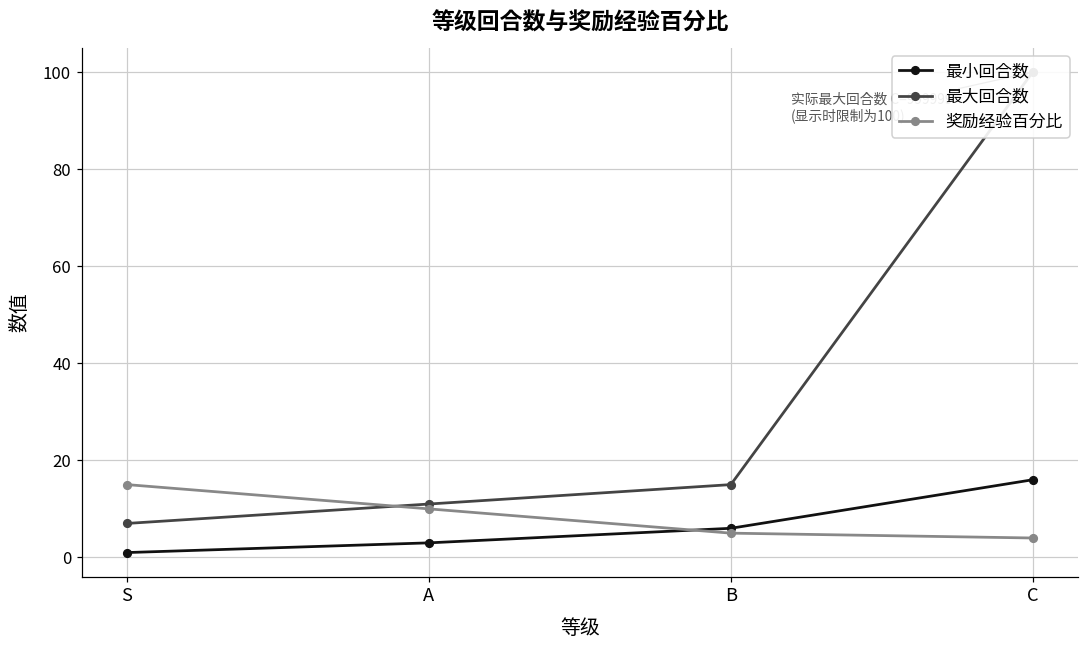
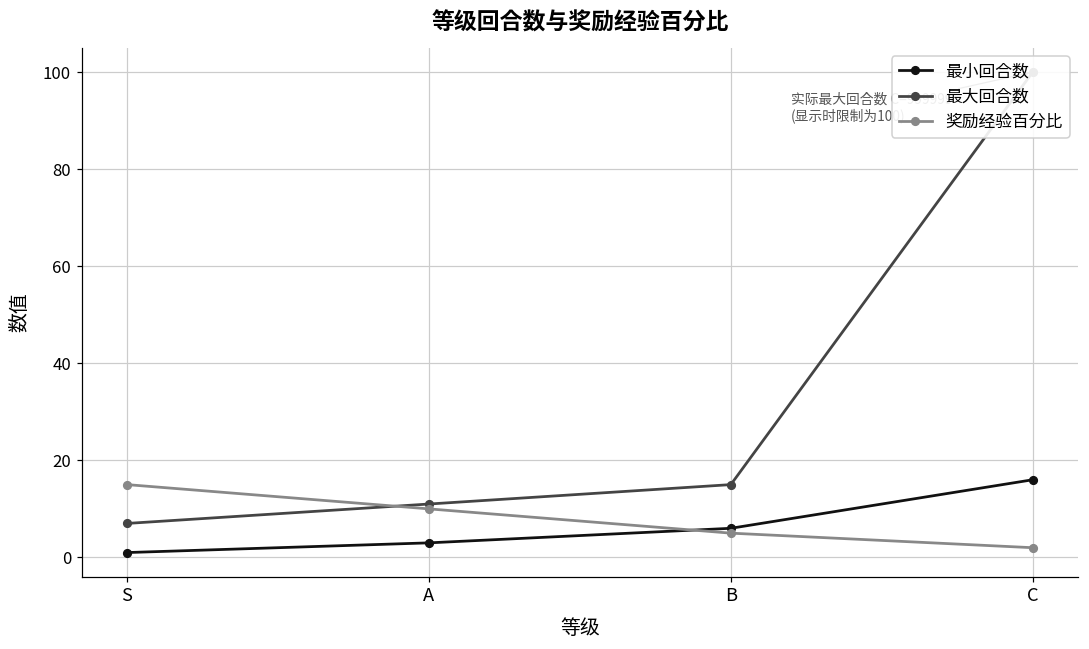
  {
    "最小回合数": {
      "S": 1,
      "A": 3,
      "B": 6,
      "C": 16
    },
    "最大回合数": {
      "S": 7,
      "A": 11,
      "B": 15
    },
    "奖励经验百分比": {
      "S": 15,
      "A": 10,
      "B": 5,
-     "C": 4
+     "C": 2
    }
  }
